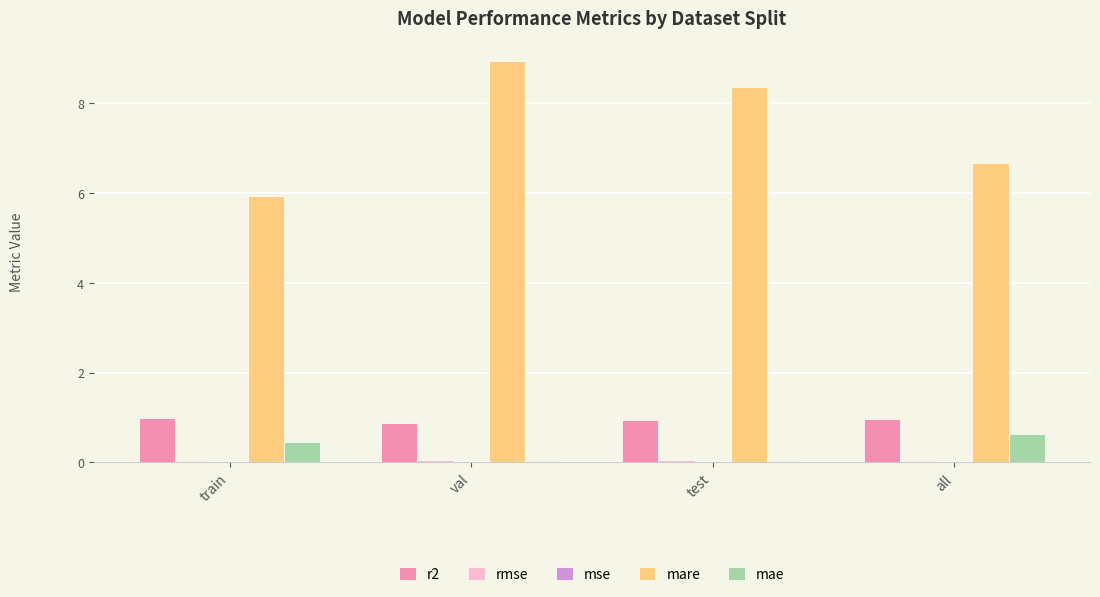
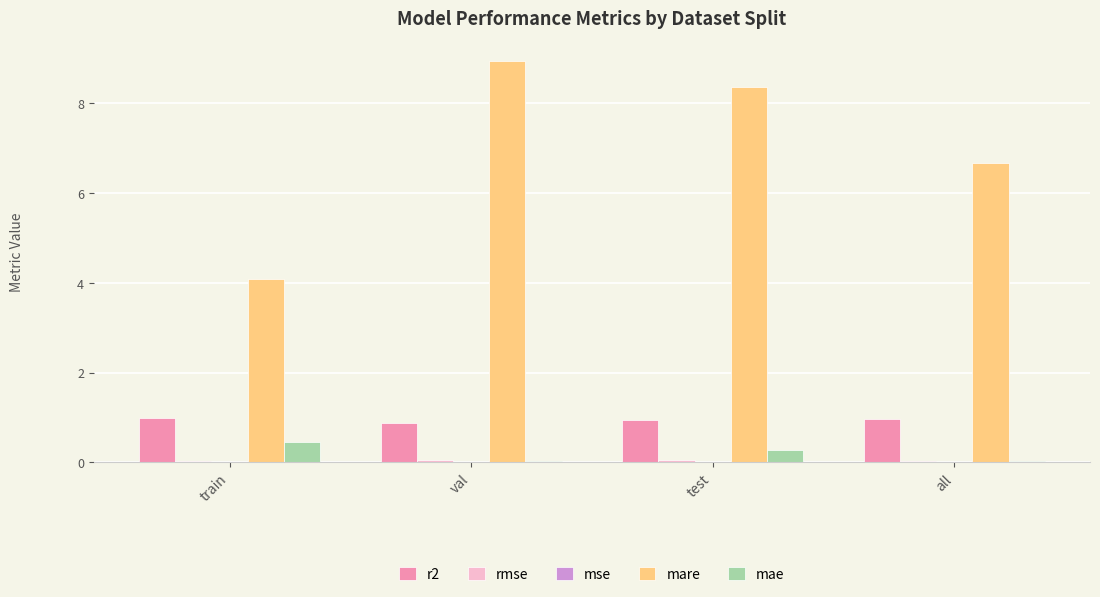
  {
    "mare": {
-     "train": 5.9,
+     "train": 4.1,
      "val": 8.9,
      "test": 8.4,
      "all": 6.7
    },
    "mae": {
      "train": 0.5,
-     "test": 0.0,
-     "all": 0.6
+     "test": 0.3,
+     "all": 0.0
    }
  }
